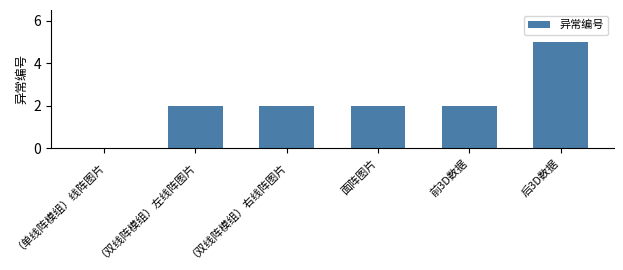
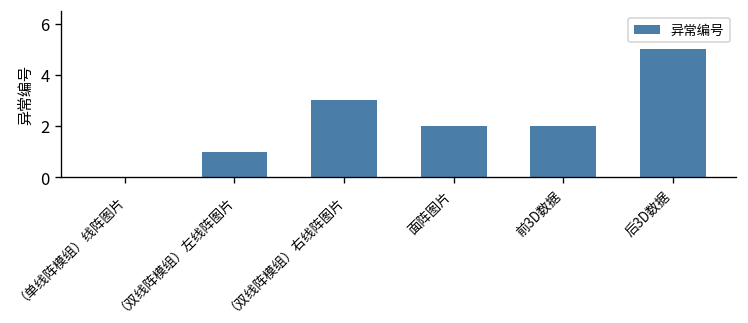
  {
    "（单线阵模组）线阵图片": 0,
-   "（双线阵模组）左线阵图片": 2,
-   "（双线阵模组）右线阵图片": 2,
+   "（双线阵模组）左线阵图片": 1,
+   "（双线阵模组）右线阵图片": 3,
    "面阵图片": 2,
    "前3D数据": 2,
    "后3D数据": 5
  }
